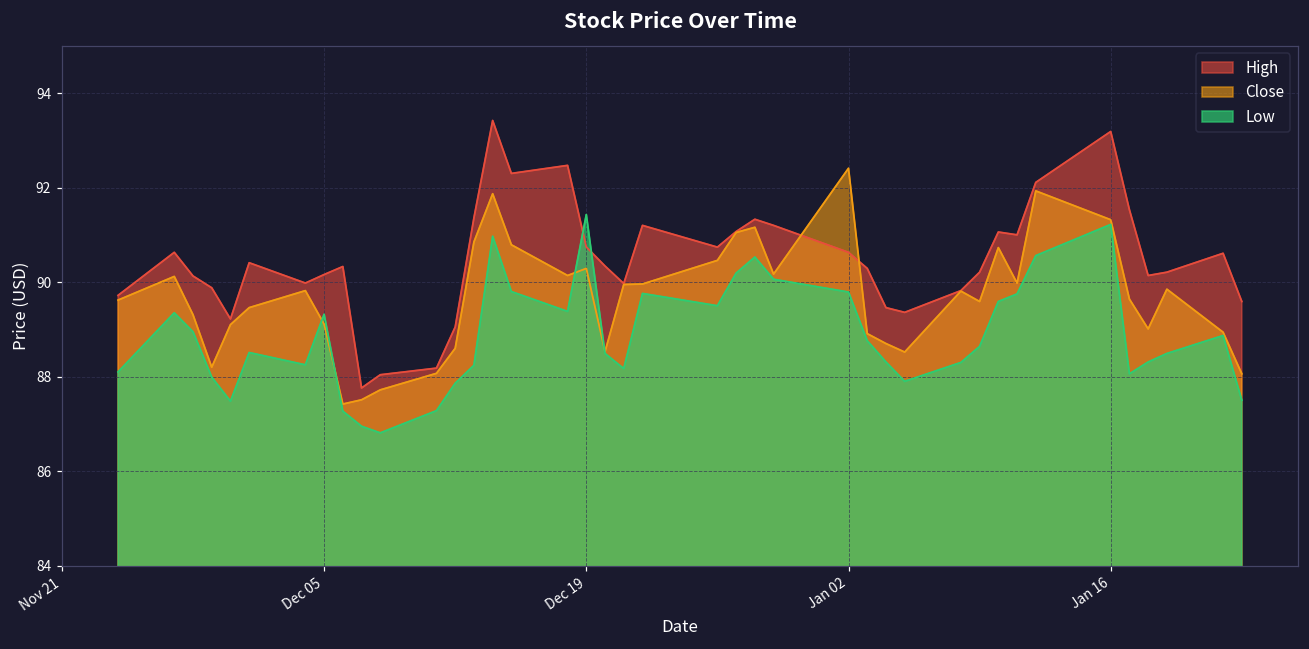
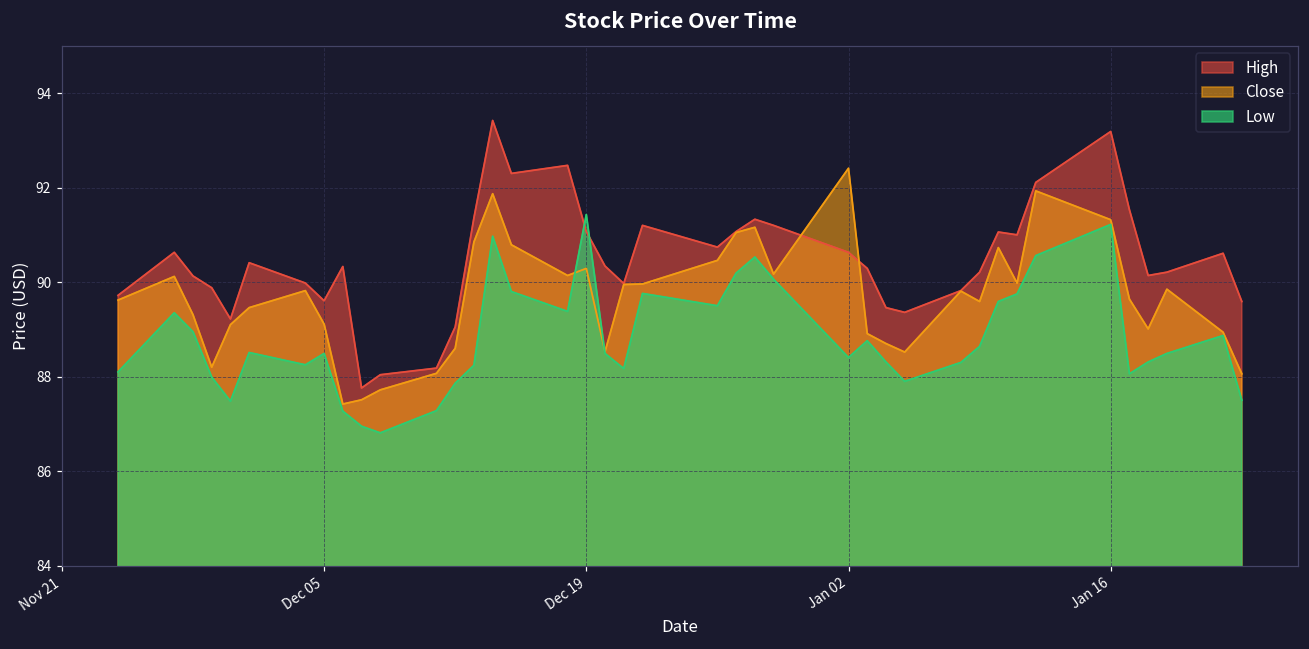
  {
    "High": {
-     "Dec 05": 90.2,
-     "Dec 19": 90.7,
+     "Dec 05": 89.6,
+     "Dec 19": 91.1,
      "Jan 02": 90.6,
      "Jan 16": 93.2
    },
    "Close": {
      "Dec 05": 89.1,
      "Dec 19": 90.3,
      "Jan 02": 92.4,
      "Jan 16": 91.3
    },
    "Low": {
-     "Dec 05": 89.3,
+     "Dec 05": 88.5,
      "Dec 19": 91.4,
-     "Jan 02": 89.8,
+     "Jan 02": 88.4,
      "Jan 16": 91.2
    }
  }
